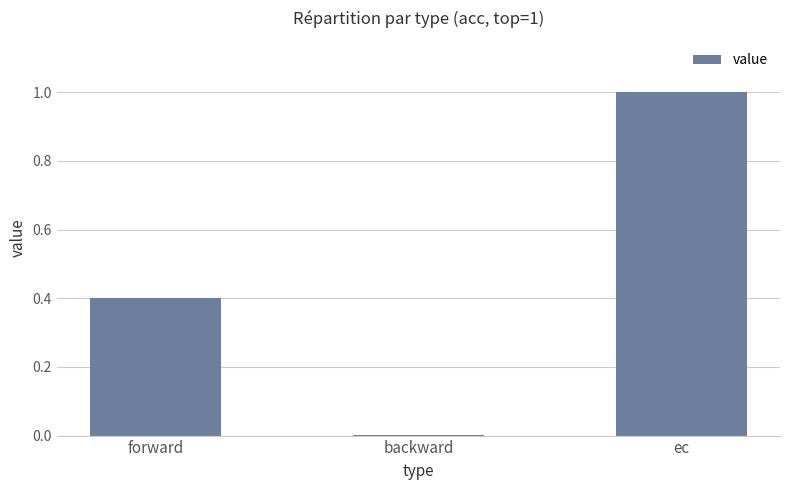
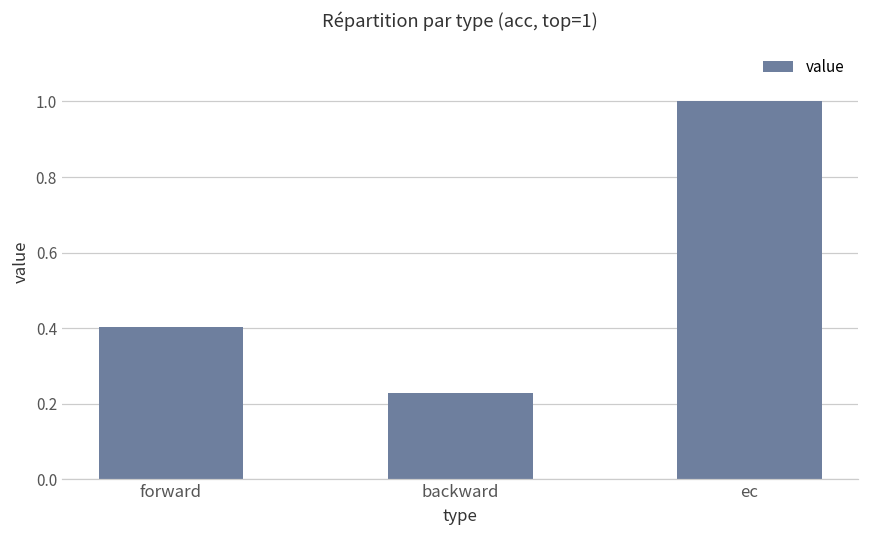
  {
    "forward": 0.40,
-   "backward": 0.00,
+   "backward": 0.23,
    "ec": 1.00
  }
